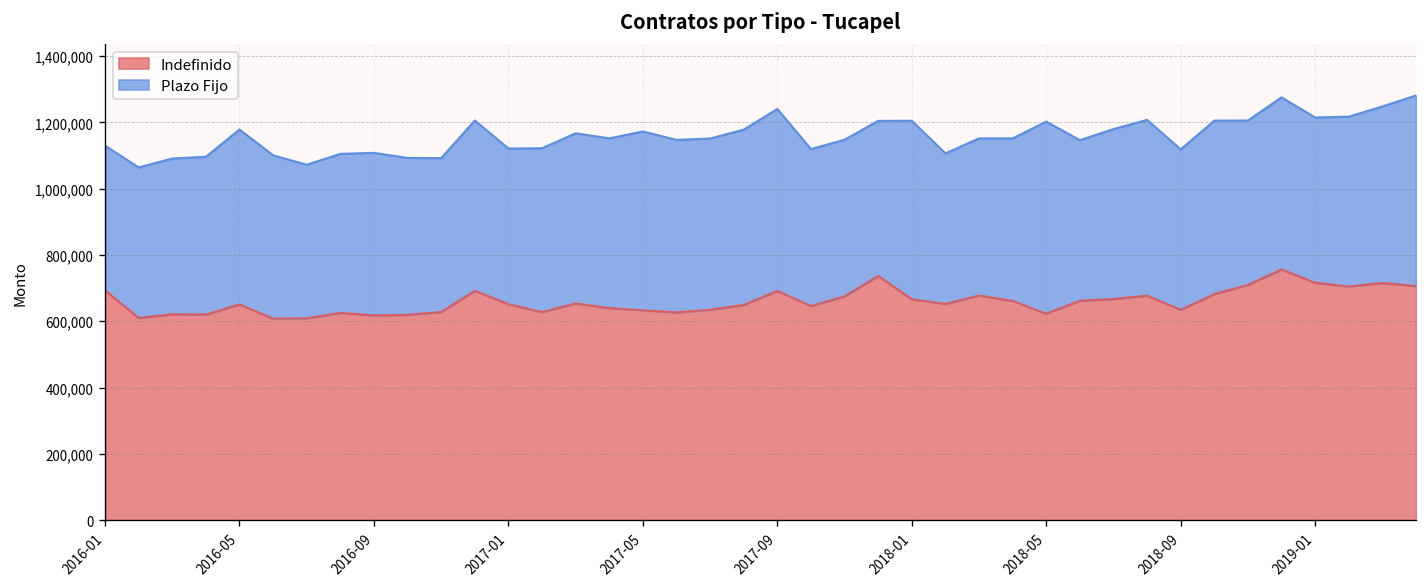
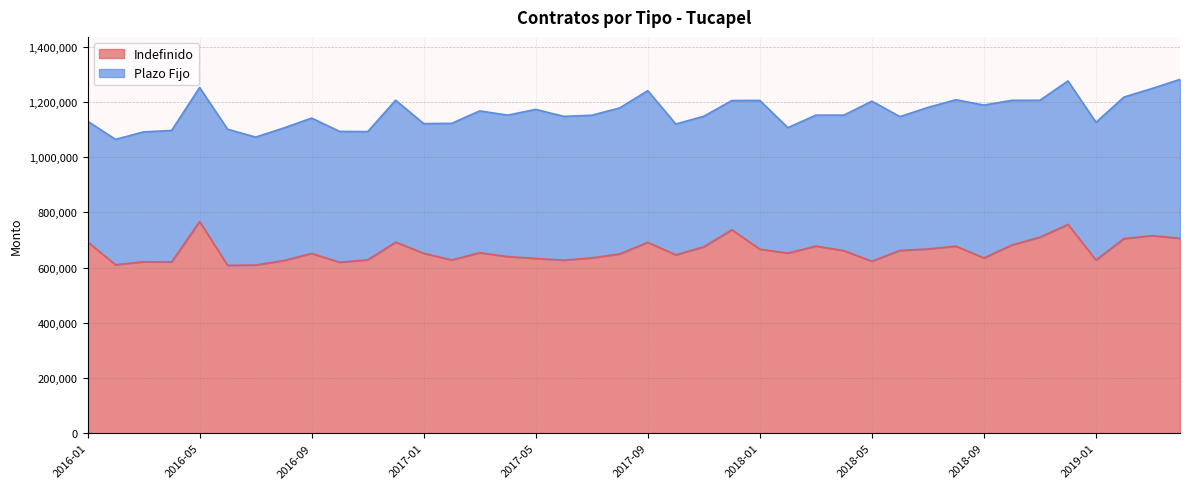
  {
    "Indefinido": {
      "2016-01": "690,000",
-     "2016-05": "650,000",
-     "2016-09": "620,000",
+     "2016-05": "770,000",
+     "2016-09": "650,000",
      "2017-01": "650,000",
      "2017-05": "630,000",
      "2017-09": "690,000",
      "2018-01": "670,000",
      "2018-05": "620,000",
      "2018-09": "630,000",
-     "2019-01": "720,000"
+     "2019-01": "630,000"
    },
    "Plazo Fijo": {
      "2016-01": "440,000",
-     "2016-05": "530,000",
+     "2016-05": "490,000",
      "2016-09": "490,000",
      "2017-01": "470,000",
      "2017-05": "540,000",
      "2017-09": "550,000",
      "2018-01": "540,000",
      "2018-05": "580,000",
-     "2018-09": "480,000",
+     "2018-09": "550,000",
      "2019-01": "500,000"
    }
  }
